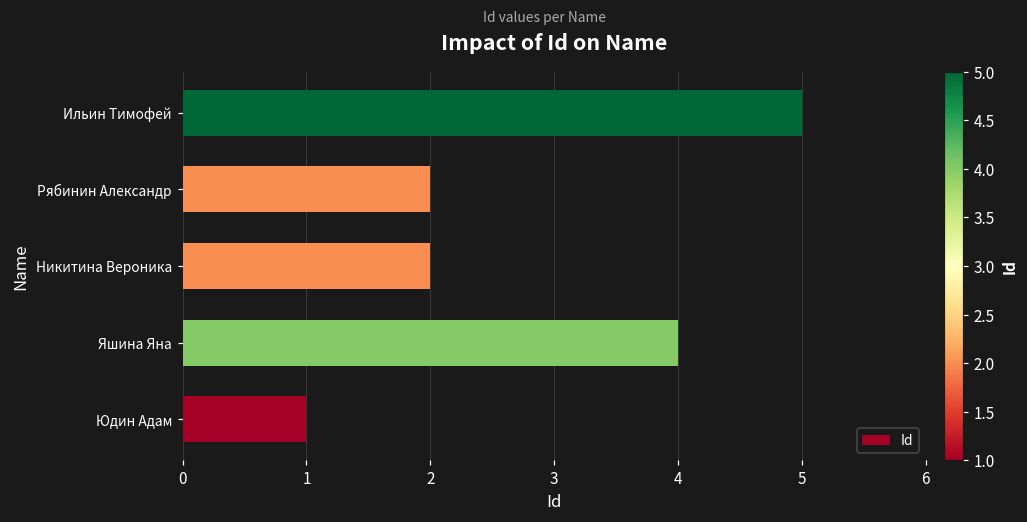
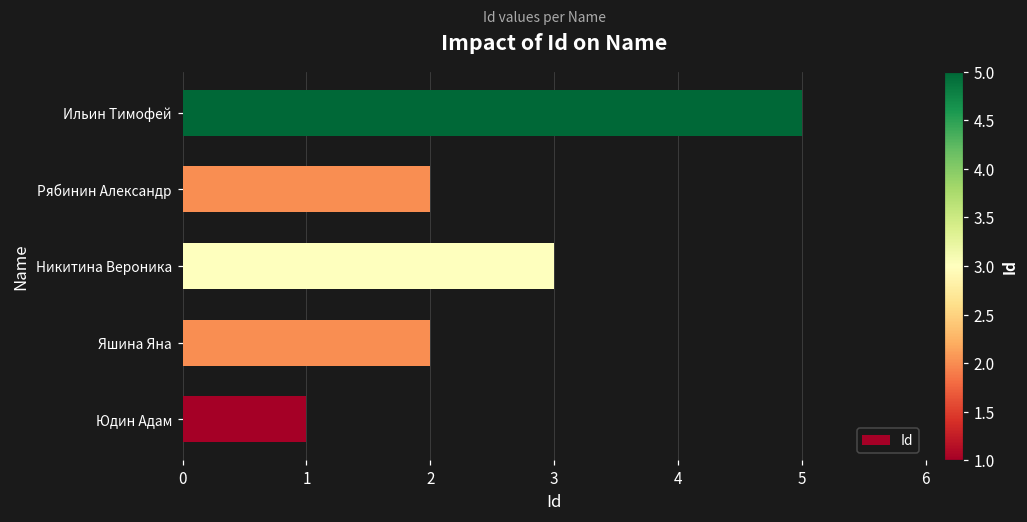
  {
    "Ильин Тимофей": 5,
    "Рябинин Александр": 2,
-   "Никитина Вероника": 2,
-   "Яшина Яна": 4,
+   "Никитина Вероника": 3,
+   "Яшина Яна": 2,
    "Юдин Адам": 1
  }
